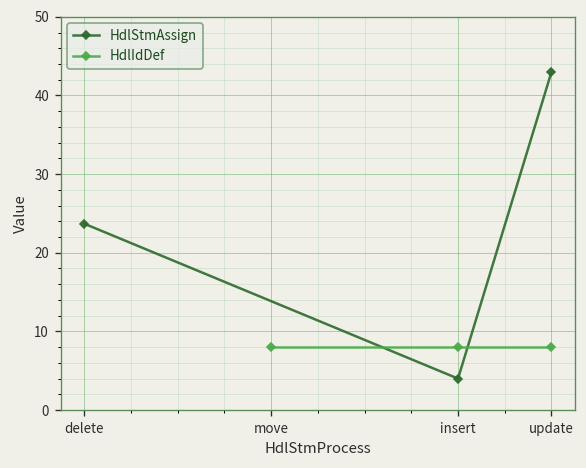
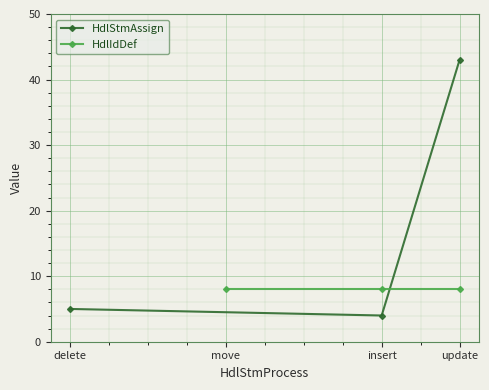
  {
    "HdlStmAssign": {
-     "delete": 24,
+     "delete": 5,
      "insert": 4,
      "update": 43
    },
    "HdlIdDef": {
      "move": 8,
      "insert": 8,
      "update": 8
    }
  }
